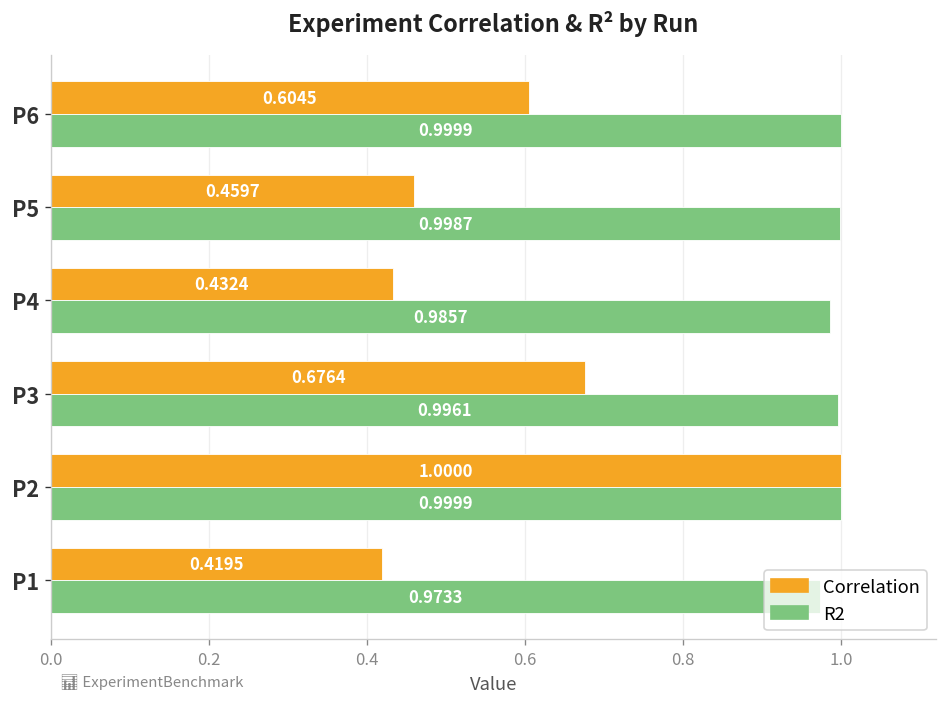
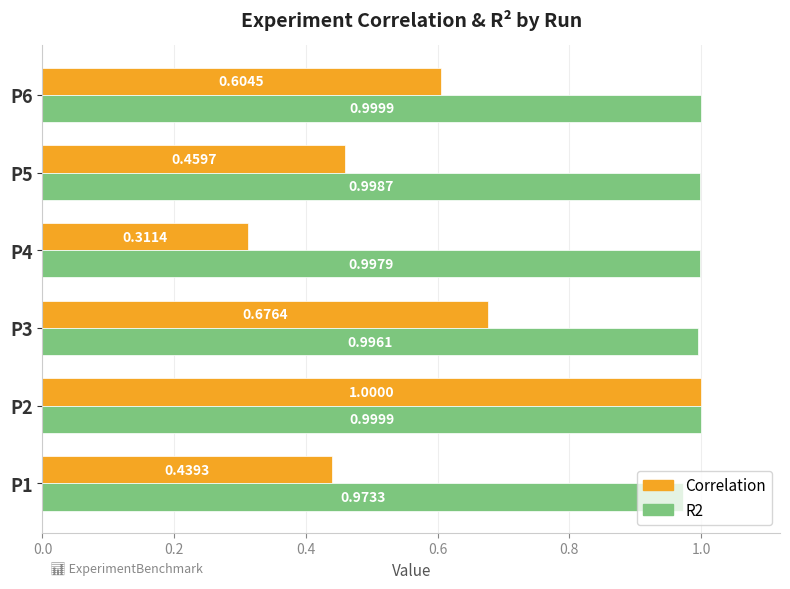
  {
    "Correlation": {
      "P6": 0.6045,
      "P5": 0.4597,
-     "P4": 0.4324,
+     "P4": 0.3114,
      "P3": 0.6764,
      "P2": 1.0000,
-     "P1": 0.4195
+     "P1": 0.4393
    },
    "R2": {
      "P6": 0.9999,
      "P5": 0.9987,
-     "P4": 0.9857,
+     "P4": 0.9979,
      "P3": 0.9961,
      "P2": 0.9999
    }
  }
